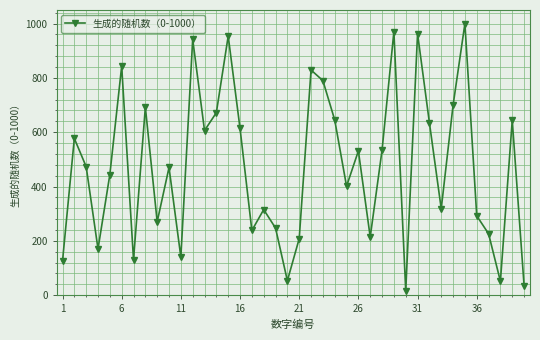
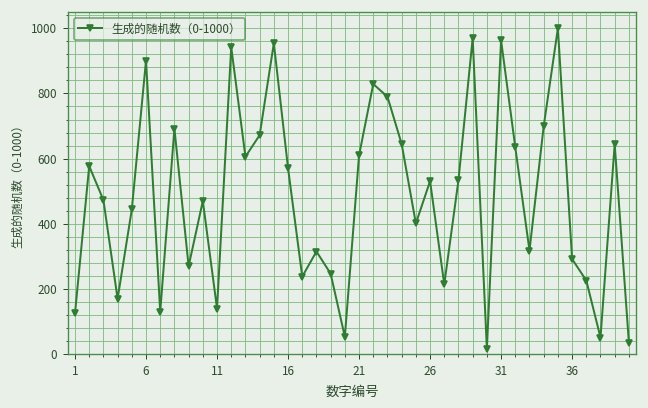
  {
    "1": 130,
-   "6": 840,
+   "6": 900,
    "11": 140,
-   "16": 610,
-   "21": 210,
+   "16": 570,
+   "21": 610,
    "26": 530,
    "31": 960,
    "36": 290
  }
